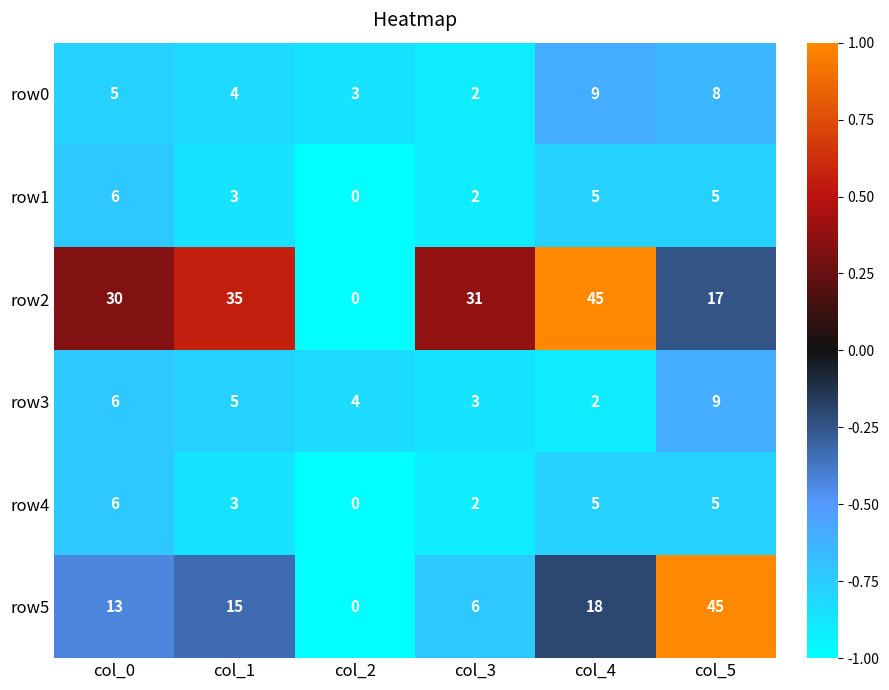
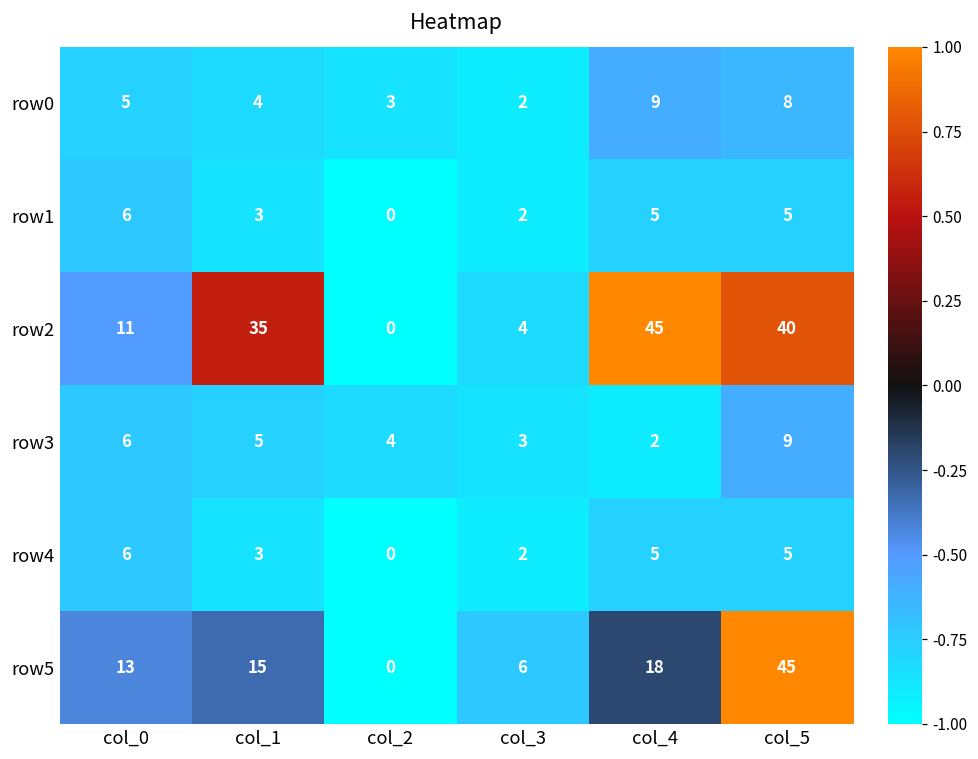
  {
    "row0": {
      "col_0": 5,
      "col_1": 4,
      "col_2": 3,
      "col_3": 2,
      "col_4": 9,
      "col_5": 8
    },
    "row1": {
      "col_0": 6,
      "col_1": 3,
      "col_2": 0,
      "col_3": 2,
      "col_4": 5,
      "col_5": 5
    },
    "row2": {
-     "col_0": 30,
+     "col_0": 11,
      "col_1": 35,
      "col_2": 0,
-     "col_3": 31,
+     "col_3": 4,
      "col_4": 45,
-     "col_5": 17
+     "col_5": 40
    },
    "row3": {
      "col_0": 6,
      "col_1": 5,
      "col_2": 4,
      "col_3": 3,
      "col_4": 2,
      "col_5": 9
    },
    "row4": {
      "col_0": 6,
      "col_1": 3,
      "col_2": 0,
      "col_3": 2,
      "col_4": 5,
      "col_5": 5
    },
    "row5": {
      "col_0": 13,
      "col_1": 15,
      "col_2": 0,
      "col_3": 6,
      "col_4": 18,
      "col_5": 45
    }
  }
